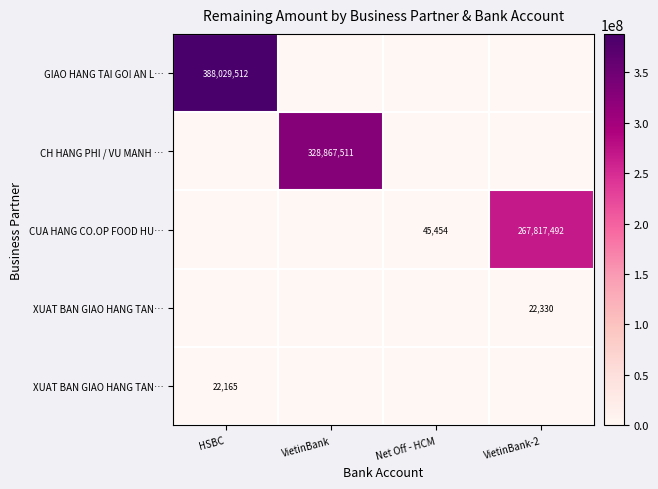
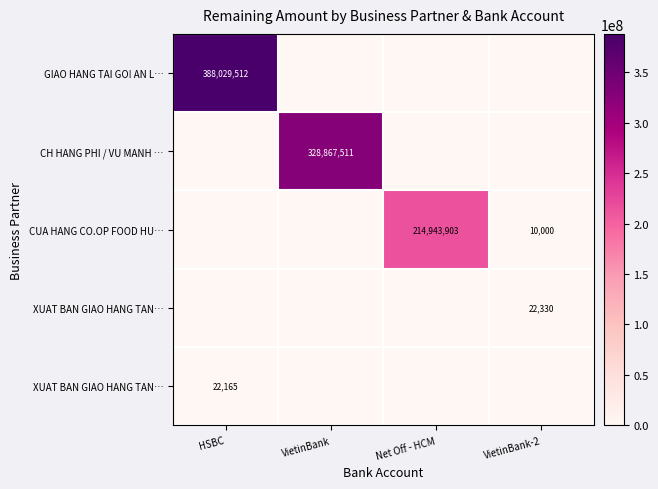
  {
    "GIAO HANG TAI GO! AN L…": {
      "HSBC": "388,029,512"
    },
    "CH HANG PHI / VU MANH …": {
      "VietinBank": "328,867,511"
    },
    "CUA HANG CO.OP FOOD HU…": {
-     "Net Off - HCM": "45,454",
-     "VietinBank-2": "267,817,492"
+     "Net Off - HCM": "214,943,903",
+     "VietinBank-2": "10,000"
    }
  }
